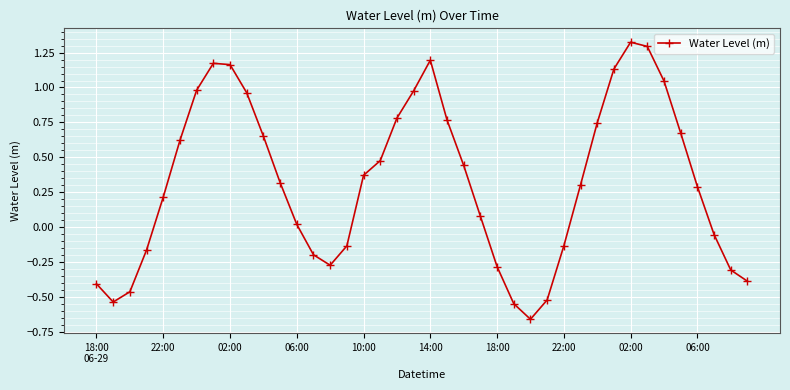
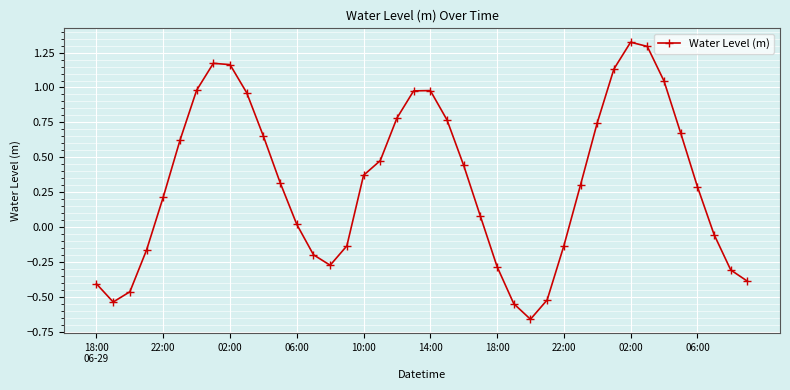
  {
    "18:00 06-29": -0.41,
    "10:00": 0.37,
-   "14:00": 1.20,
+   "14:00": 0.98,
    "18:00": -0.28
  }
